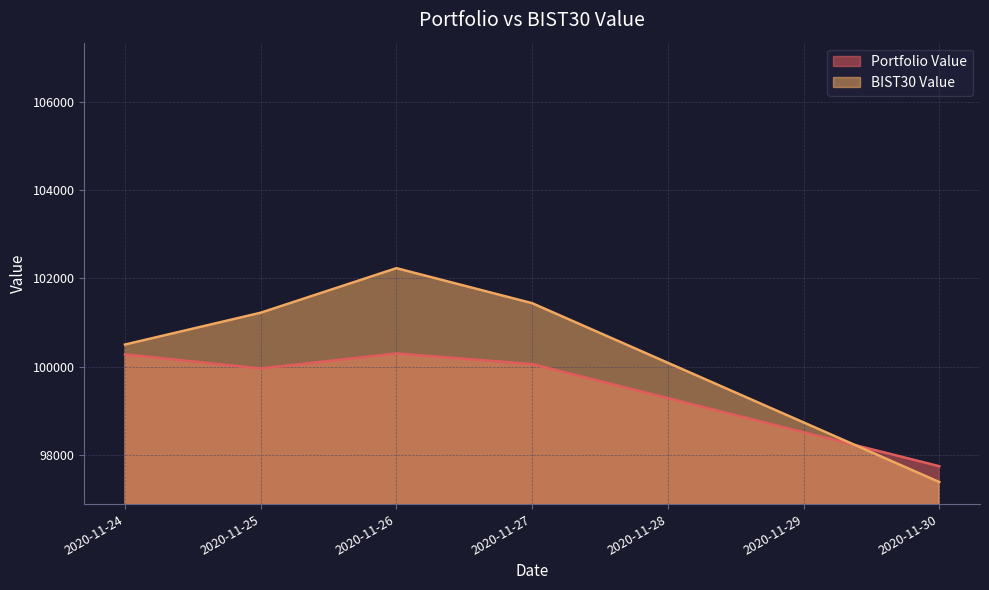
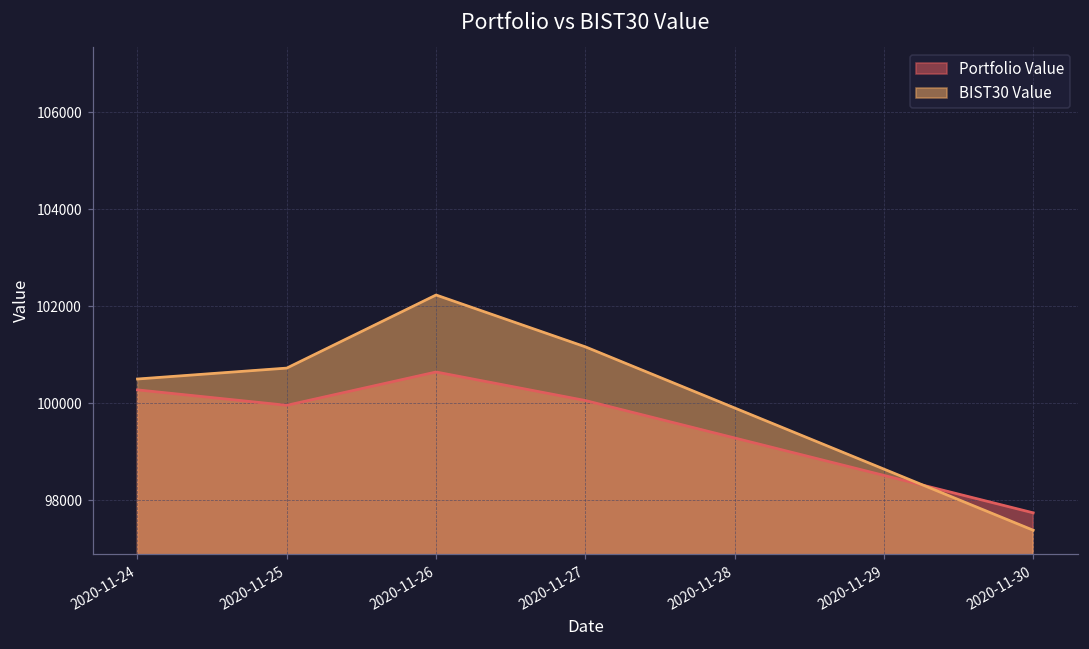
  {
    "Portfolio Value": {
      "2020-11-24": 100300,
      "2020-11-25": 100000,
-     "2020-11-26": 100300,
+     "2020-11-26": 100600,
      "2020-11-27": 100100,
      "2020-11-30": 97700
    },
    "BIST30 Value": {
      "2020-11-24": 100500,
-     "2020-11-25": 101200,
+     "2020-11-25": 100700,
      "2020-11-26": 102200,
-     "2020-11-27": 101400,
+     "2020-11-27": 101200,
      "2020-11-30": 97400
    }
  }
